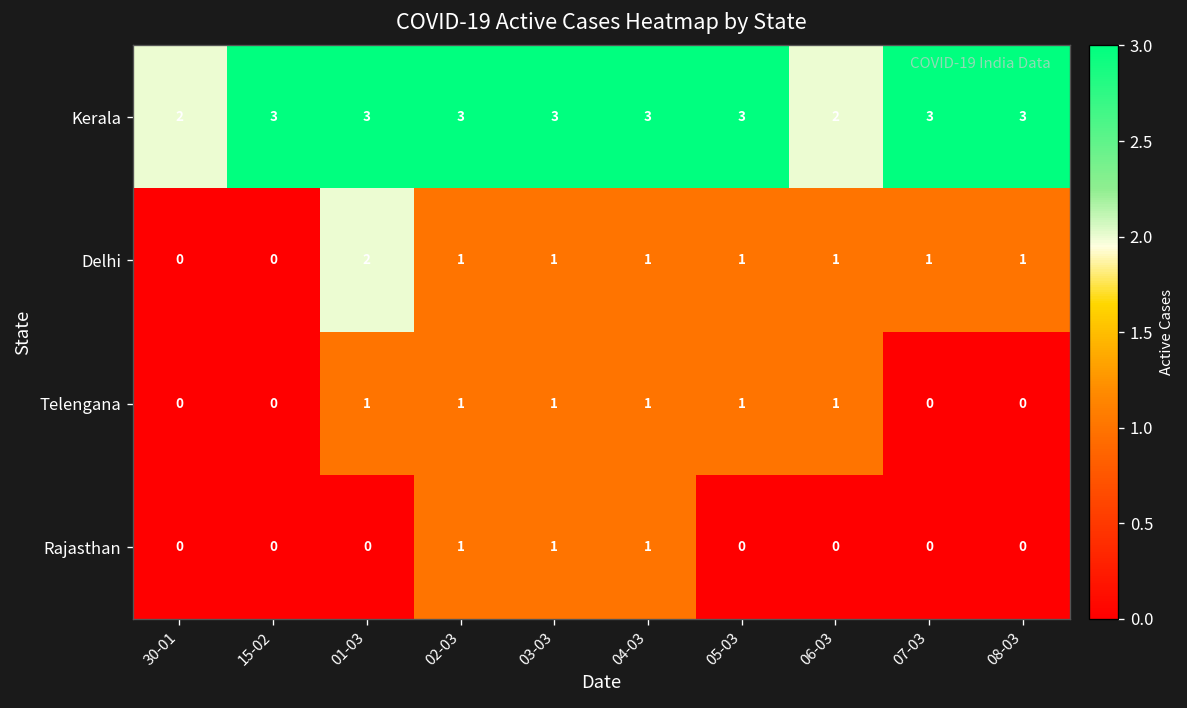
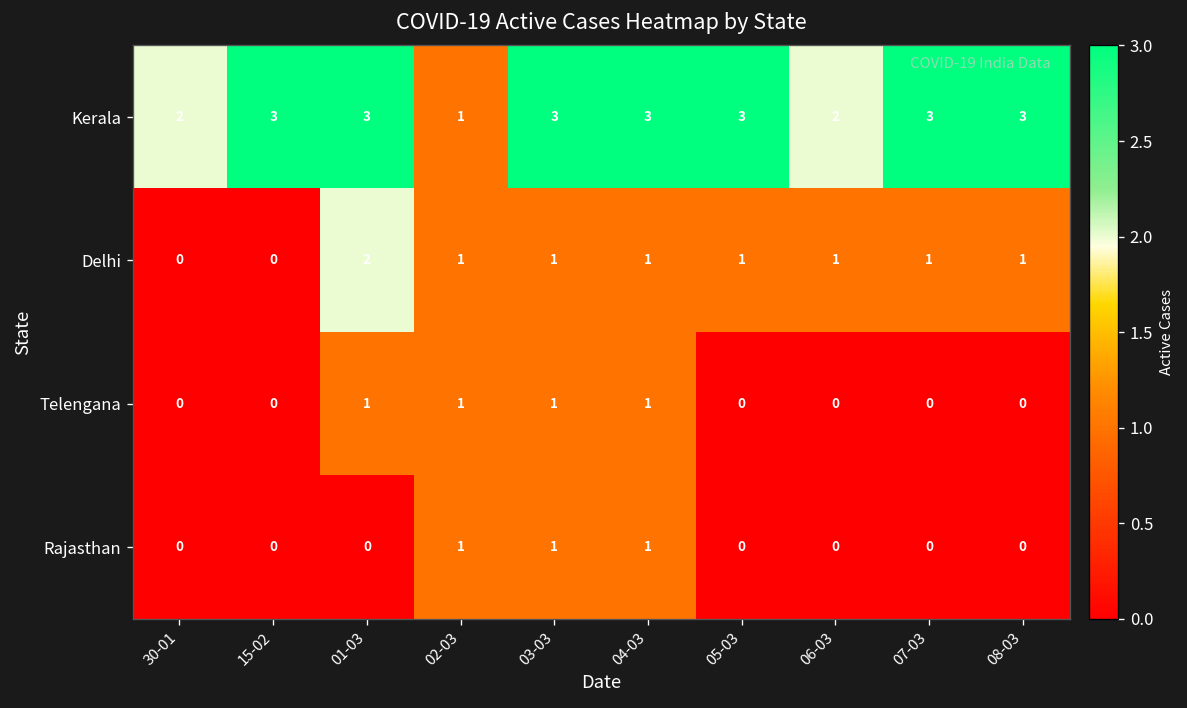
  {
    "Kerala": {
      "15-02": 3,
      "01-03": 3,
-     "02-03": 3,
+     "02-03": 1,
      "03-03": 3,
      "04-03": 3,
      "05-03": 3,
      "07-03": 3
    },
    "Delhi": {
      "30-01": 0,
      "15-02": 0,
      "02-03": 1,
      "03-03": 1,
      "04-03": 1,
      "05-03": 1,
      "06-03": 1,
      "07-03": 1,
      "08-03": 1
    },
    "Telengana": {
      "30-01": 0,
      "15-02": 0,
      "01-03": 1,
      "02-03": 1,
      "03-03": 1,
      "04-03": 1,
-     "05-03": 1,
-     "06-03": 1,
+     "05-03": 0,
+     "06-03": 0,
      "07-03": 0,
      "08-03": 0
    },
    "Rajasthan": {
      "30-01": 0,
      "15-02": 0,
      "01-03": 0,
      "02-03": 1,
      "03-03": 1,
      "04-03": 1,
      "05-03": 0,
      "06-03": 0,
      "07-03": 0,
      "08-03": 0
    }
  }
